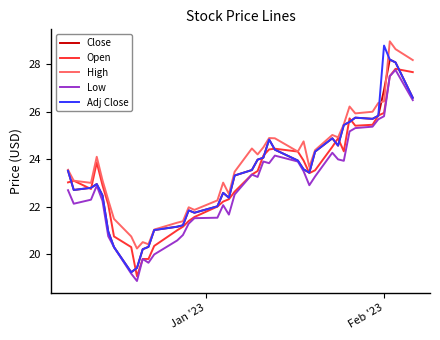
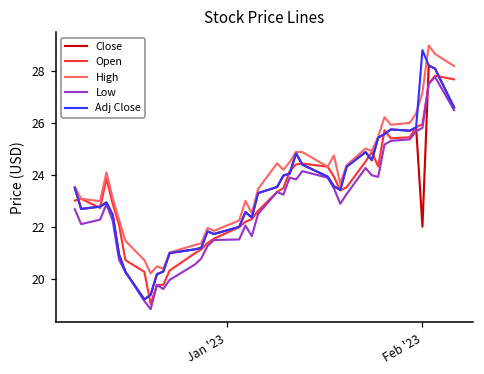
  {
    "Close": {
-     "Feb '23": 26.9
+     "Feb '23": 22.0
    },
    "Open": {
      "Feb '23": 26.0
    },
    "High": {
-     "Feb '23": 26.4
+     "Feb '23": 27.2
    },
    "Low": {
      "Feb '23": 25.8
    },
    "Adj Close": {
      "Feb '23": 28.8
    }
  }
